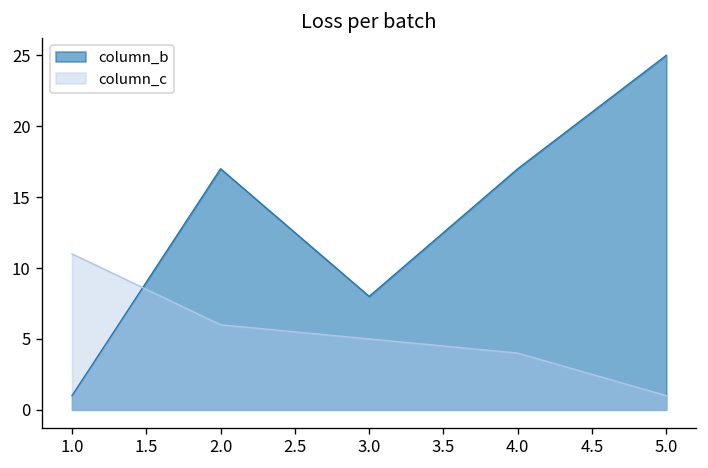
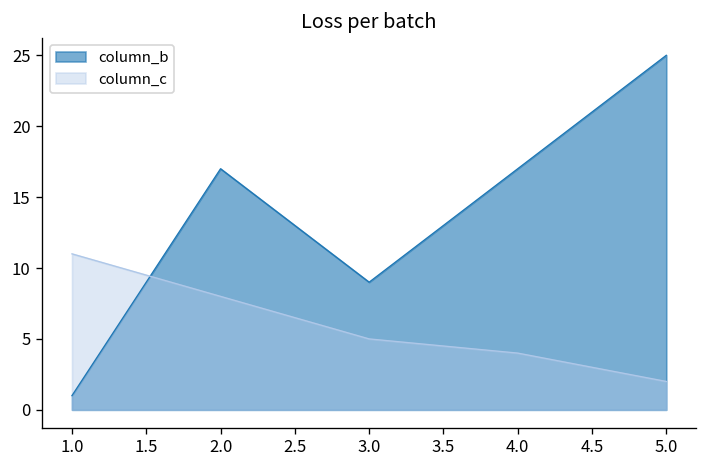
  {
    "column_b": {
      "1.0": 1,
      "2.0": 17,
-     "3.0": 8,
+     "3.0": 9,
      "4.0": 17,
      "5.0": 25
    },
    "column_c": {
      "1.0": 11,
-     "2.0": 6,
+     "2.0": 8,
      "3.0": 5,
      "4.0": 4,
-     "5.0": 1
+     "5.0": 2
    }
  }
